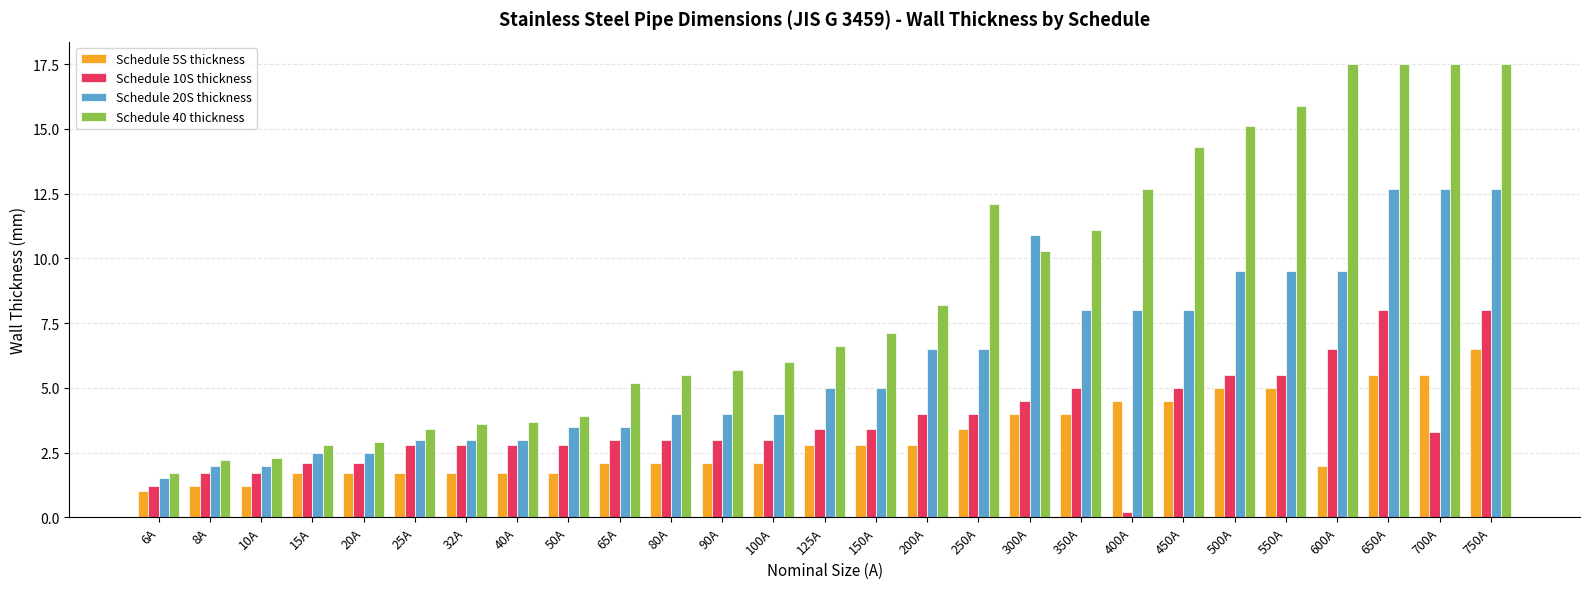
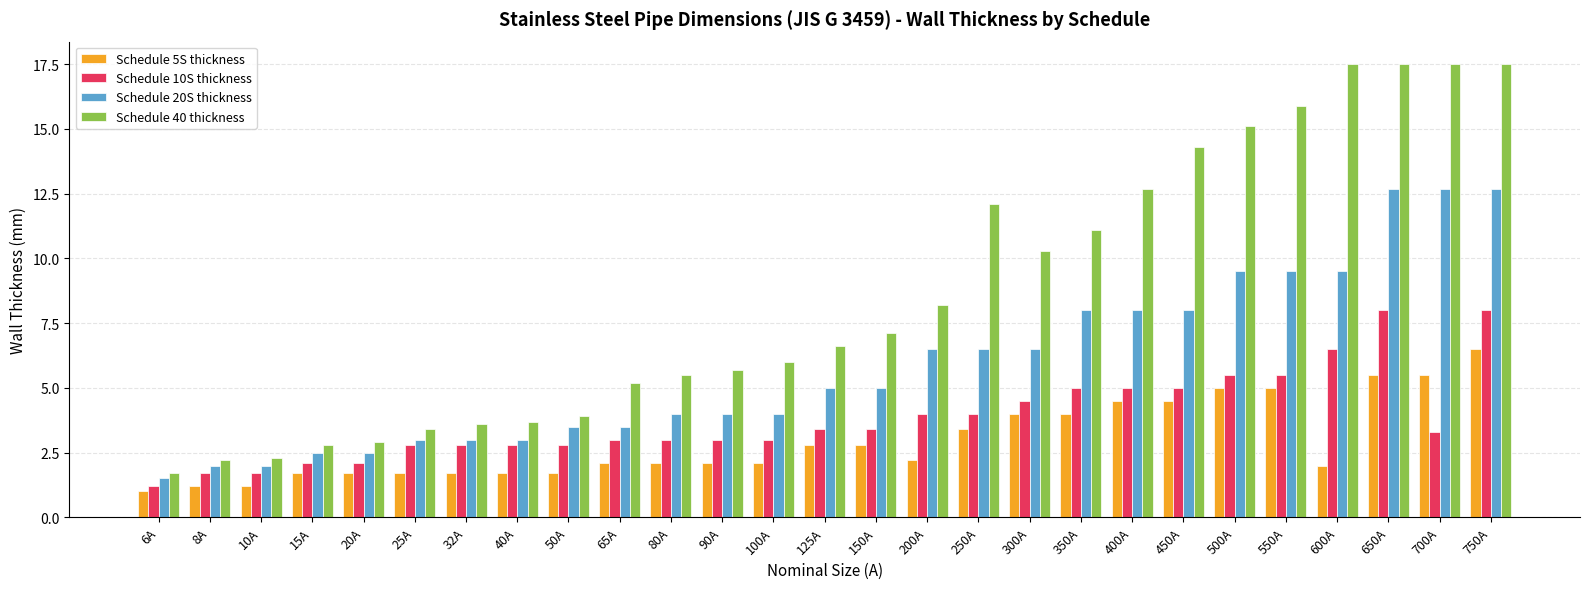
  {
    "Schedule 5S thickness": {
      "6A": 1.0,
      "8A": 1.2,
      "10A": 1.2,
      "15A": 1.7,
      "20A": 1.7,
      "25A": 1.7,
      "32A": 1.7,
      "40A": 1.7,
      "50A": 1.7,
      "65A": 2.1,
      "80A": 2.1,
      "90A": 2.1,
      "100A": 2.1,
      "125A": 2.8,
      "150A": 2.8,
-     "200A": 2.8,
+     "200A": 2.2,
      "250A": 3.4,
      "300A": 4.0,
      "350A": 4.0,
      "400A": 4.5,
      "450A": 4.5,
      "500A": 5.0,
      "550A": 5.0,
      "600A": 2.0,
      "650A": 5.5,
      "700A": 5.5,
      "750A": 6.5
    },
    "Schedule 10S thickness": {
      "6A": 1.2,
      "8A": 1.7,
      "10A": 1.7,
      "15A": 2.1,
      "20A": 2.1,
      "25A": 2.8,
      "32A": 2.8,
      "40A": 2.8,
      "50A": 2.8,
      "65A": 3.0,
      "80A": 3.0,
      "90A": 3.0,
      "100A": 3.0,
      "125A": 3.4,
      "150A": 3.4,
      "200A": 4.0,
      "250A": 4.0,
      "300A": 4.5,
      "350A": 5.0,
-     "400A": 0.2,
+     "400A": 5.0,
      "450A": 5.0,
      "500A": 5.5,
      "550A": 5.5,
      "600A": 6.5,
      "650A": 8.0,
      "700A": 3.3,
      "750A": 8.0
    },
    "Schedule 20S thickness": {
      "6A": 1.5,
      "8A": 2.0,
      "10A": 2.0,
      "15A": 2.5,
      "20A": 2.5,
      "25A": 3.0,
      "32A": 3.0,
      "40A": 3.0,
      "50A": 3.5,
      "65A": 3.5,
      "80A": 4.0,
      "90A": 4.0,
      "100A": 4.0,
      "125A": 5.0,
      "150A": 5.0,
      "200A": 6.5,
      "250A": 6.5,
-     "300A": 10.9,
+     "300A": 6.5,
      "350A": 8.0,
      "400A": 8.0,
      "450A": 8.0,
      "500A": 9.5,
      "550A": 9.5,
      "600A": 9.5,
      "650A": 12.7,
      "700A": 12.7,
      "750A": 12.7
    },
    "Schedule 40 thickness": {
      "6A": 1.7,
      "8A": 2.2,
      "10A": 2.3,
      "15A": 2.8,
      "20A": 2.9,
      "25A": 3.4,
      "32A": 3.6,
      "40A": 3.7,
      "50A": 3.9,
      "65A": 5.2,
      "80A": 5.5,
      "90A": 5.7,
      "100A": 6.0,
      "125A": 6.6,
      "150A": 7.1,
      "200A": 8.2,
      "250A": 12.1,
      "300A": 10.3,
      "350A": 11.1,
      "400A": 12.7,
      "450A": 14.3,
      "500A": 15.1,
      "550A": 15.9,
      "600A": 17.5,
      "650A": 17.5,
      "700A": 17.5,
      "750A": 17.5
    }
  }
